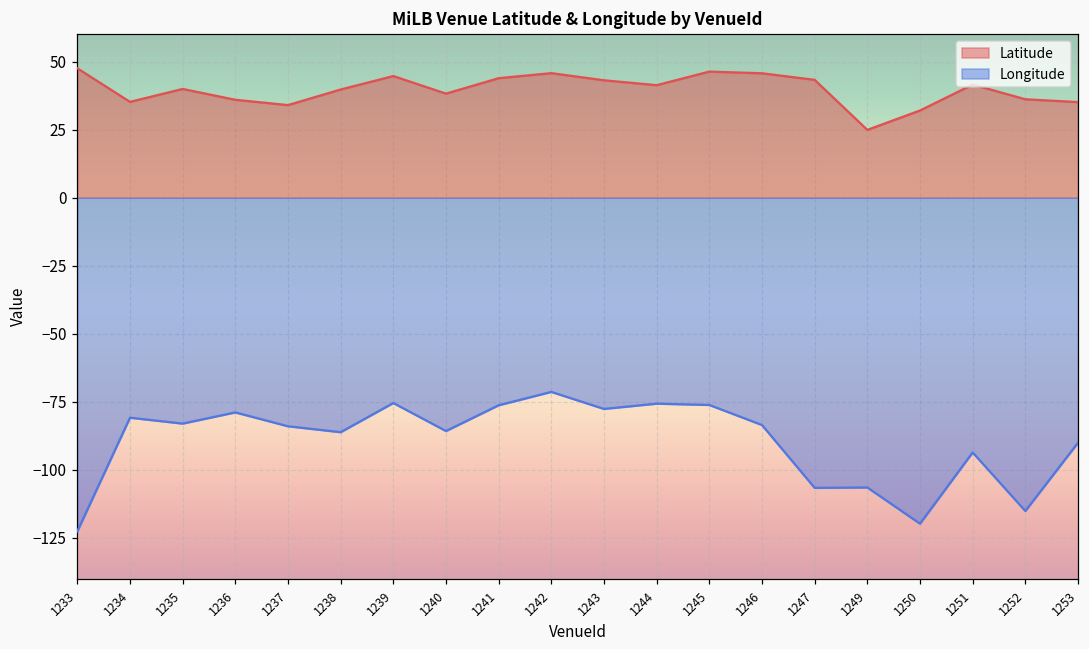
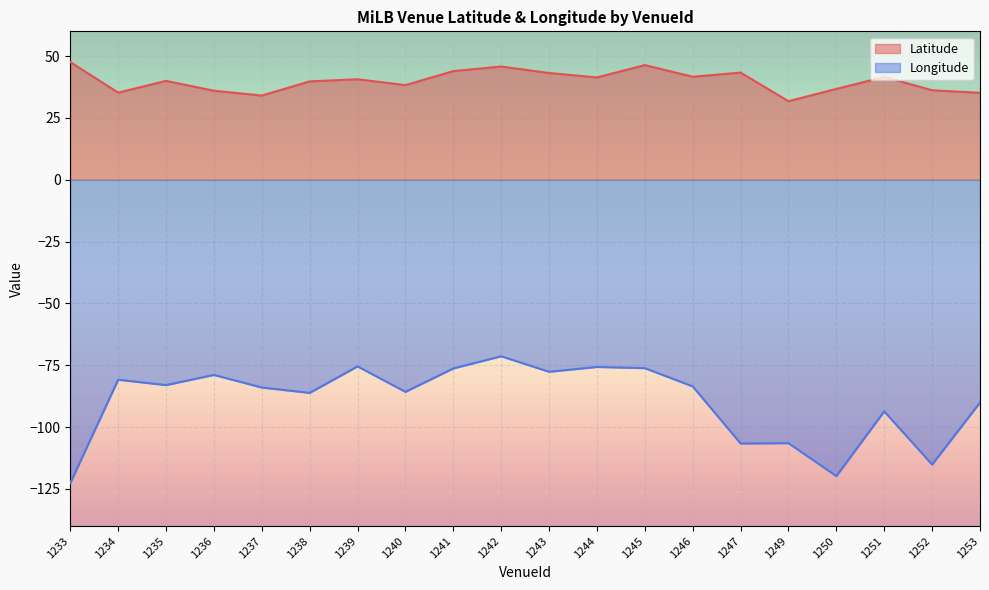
  {
    "Latitude": {
      "1233": 48,
      "1234": 35,
      "1235": 40,
      "1236": 36,
      "1237": 34,
      "1238": 40,
-     "1239": 45,
+     "1239": 41,
      "1240": 38,
      "1241": 44,
      "1242": 46,
      "1243": 43,
      "1244": 41,
      "1245": 46,
-     "1246": 46,
+     "1246": 42,
      "1247": 43,
-     "1249": 25,
-     "1250": 32,
+     "1249": 32,
+     "1250": 37,
      "1252": 36,
      "1253": 35
    }
  }
